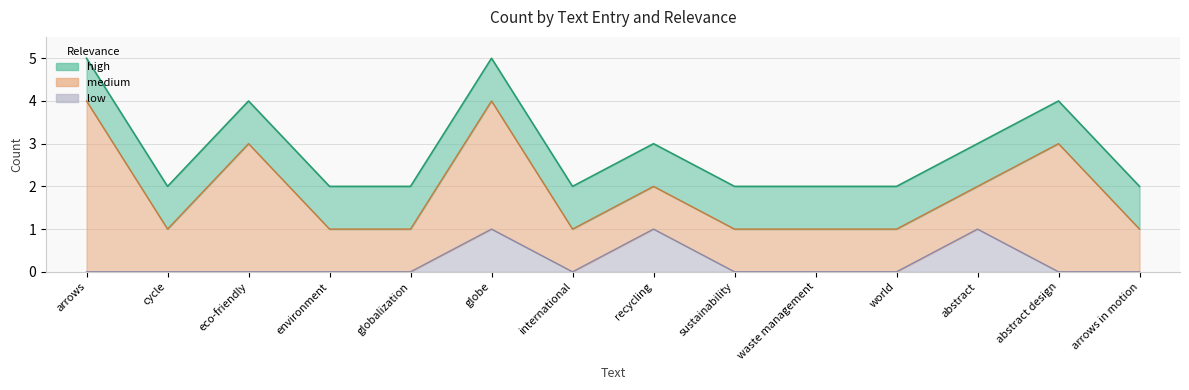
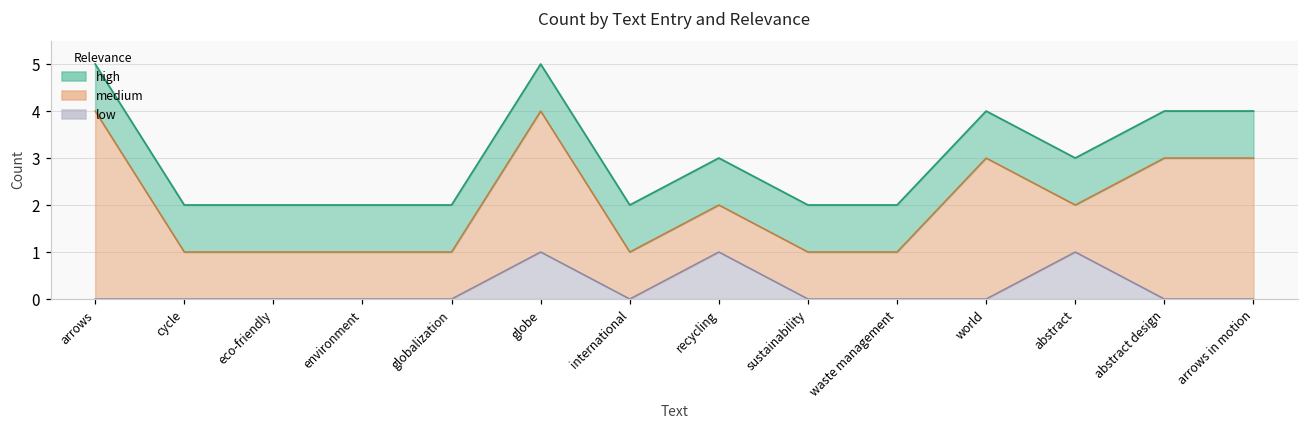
  {
    "low": {
      "arrows": 0,
      "cycle": 0,
      "eco-friendly": 0,
      "environment": 0,
      "globalization": 0,
      "globe": 1,
      "international": 0,
      "recycling": 1,
      "sustainability": 0,
      "waste management": 0,
      "world": 0,
      "abstract": 1,
      "abstract design": 0,
      "arrows in motion": 0
    },
    "medium": {
      "arrows": 4,
      "cycle": 1,
-     "eco-friendly": 3,
+     "eco-friendly": 1,
      "environment": 1,
      "globalization": 1,
      "globe": 3,
      "international": 1,
      "recycling": 1,
      "sustainability": 1,
      "waste management": 1,
-     "world": 1,
+     "world": 3,
      "abstract": 1,
      "abstract design": 3,
-     "arrows in motion": 1
+     "arrows in motion": 3
    },
    "high": {
      "arrows": 1,
      "cycle": 1,
      "eco-friendly": 1,
      "environment": 1,
      "globalization": 1,
      "globe": 1,
      "international": 1,
      "recycling": 1,
      "sustainability": 1,
      "waste management": 1,
      "world": 1,
      "abstract": 1,
      "abstract design": 1,
      "arrows in motion": 1
    }
  }
